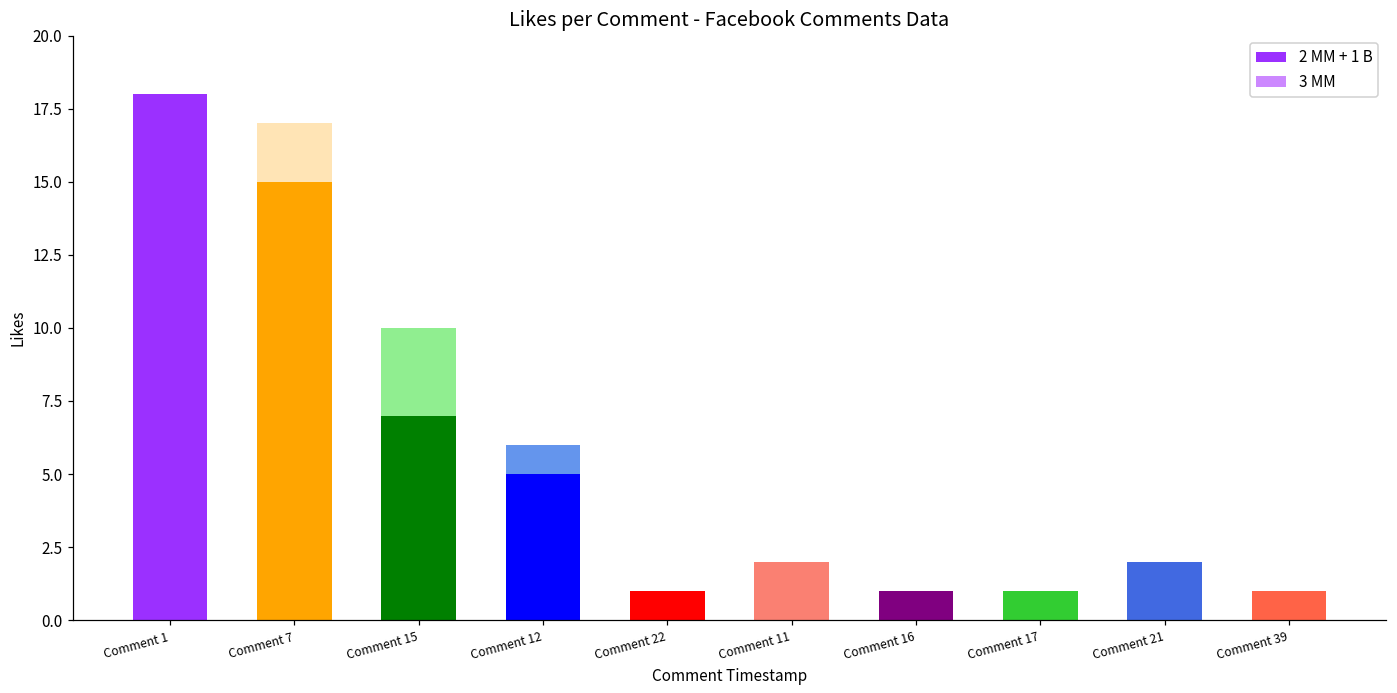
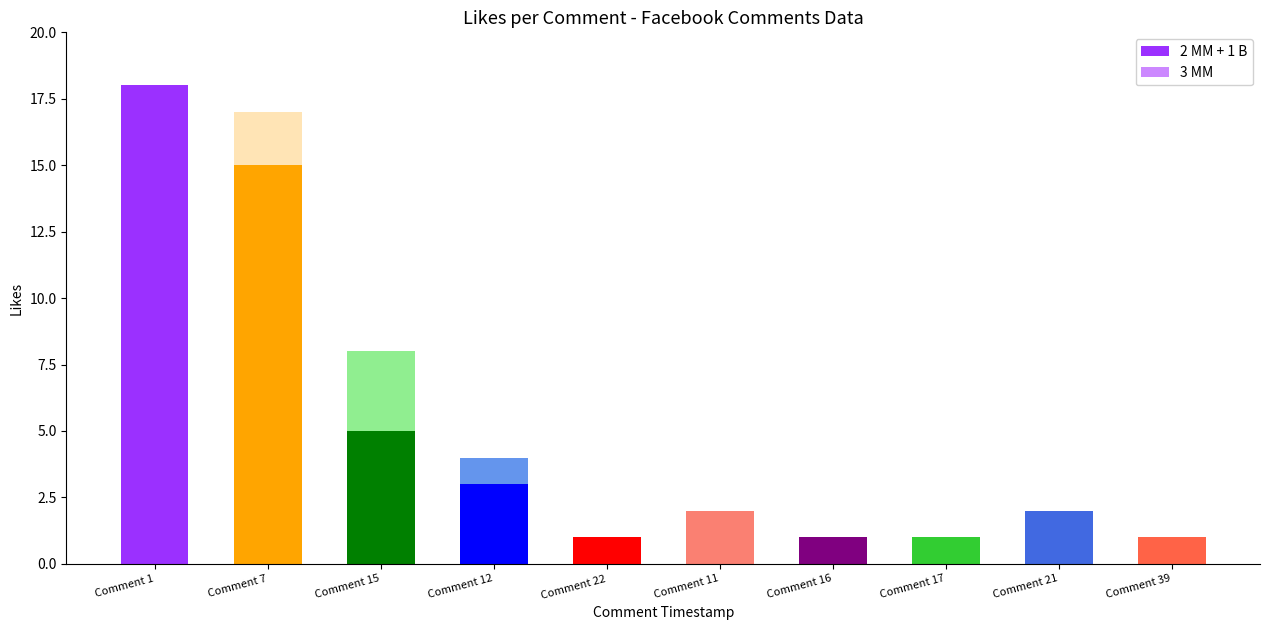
  {
    "2 MM + 1 B": {
      "Comment 1": 18,
      "Comment 7": 15,
-     "Comment 15": 7,
-     "Comment 12": 5,
+     "Comment 15": 5,
+     "Comment 12": 3,
      "Comment 22": 1,
      "Comment 11": 2,
      "Comment 16": 1,
      "Comment 17": 1,
      "Comment 21": 2,
      "Comment 39": 1
    },
    "3 MM": {
      "Comment 1": 0,
      "Comment 7": 2,
      "Comment 15": 3,
      "Comment 12": 1,
      "Comment 22": 0,
      "Comment 11": 0,
      "Comment 16": 0,
      "Comment 17": 0,
      "Comment 21": 0,
      "Comment 39": 0
    }
  }
